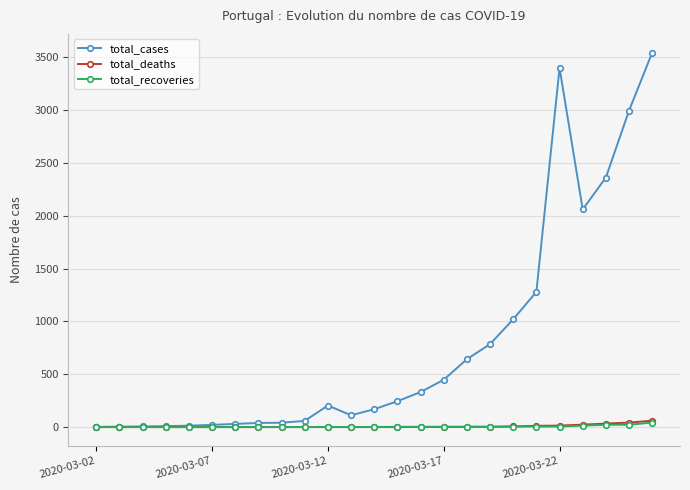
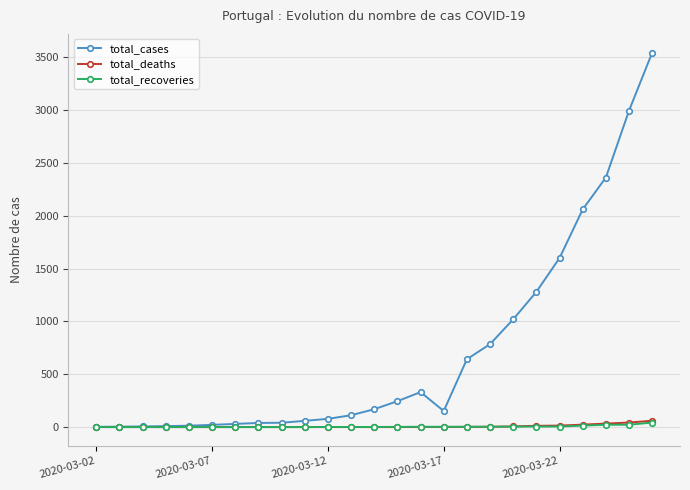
  {
    "total_cases": {
-     "2020-03-12": 200,
-     "2020-03-17": 450,
-     "2020-03-22": 3400
+     "2020-03-12": 80,
+     "2020-03-17": 150,
+     "2020-03-22": 1600
    }
  }
